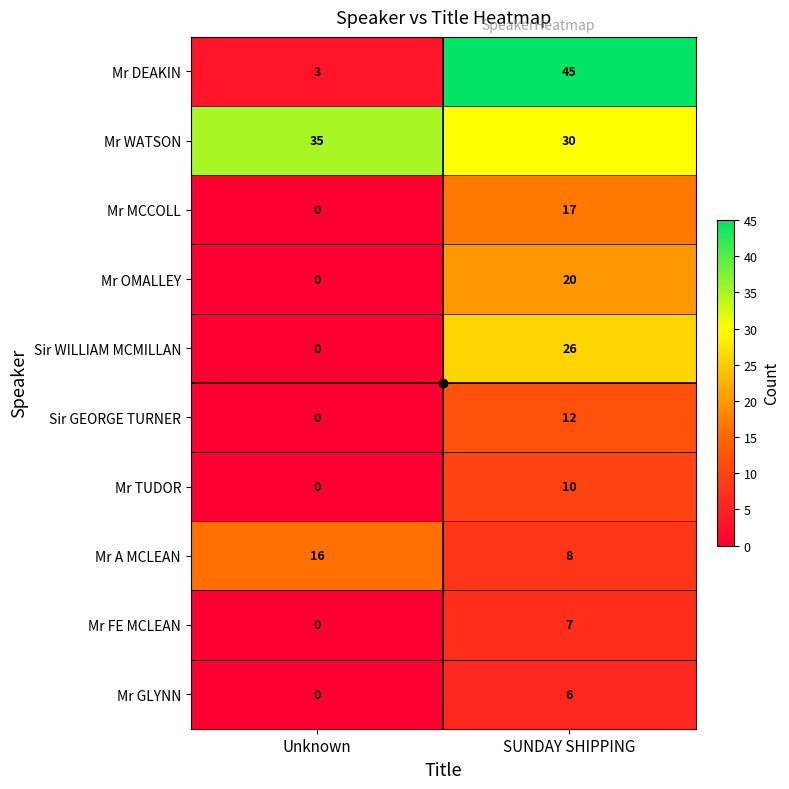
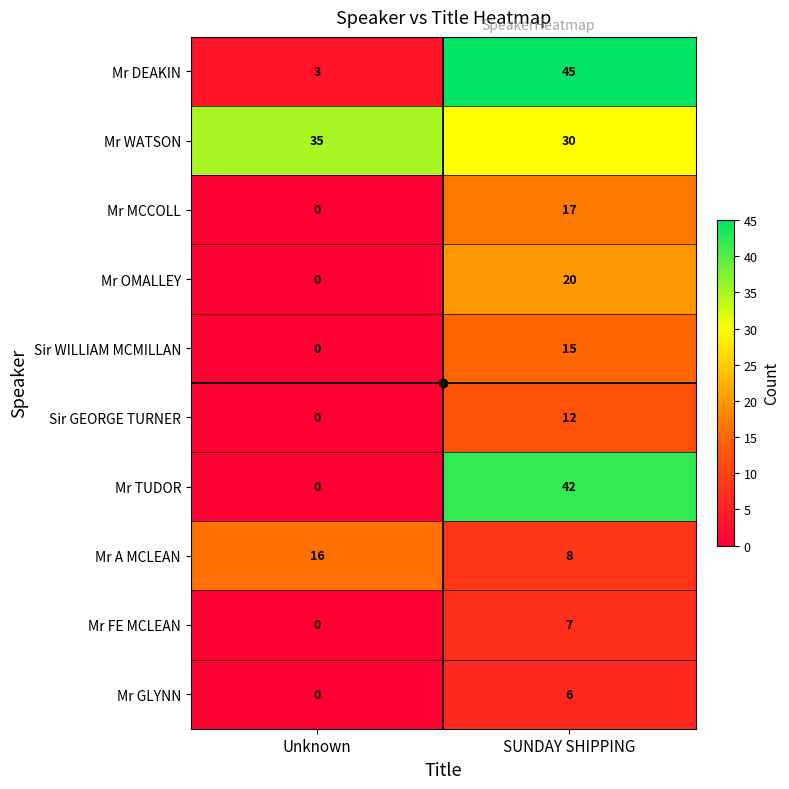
  {
    "Mr DEAKIN": {
      "Unknown": 3,
      "SUNDAY SHIPPING": 45
    },
    "Mr WATSON": {
      "Unknown": 35,
      "SUNDAY SHIPPING": 30
    },
    "Mr MCCOLL": {
      "Unknown": 0,
      "SUNDAY SHIPPING": 17
    },
    "Mr OMALLEY": {
      "Unknown": 0,
      "SUNDAY SHIPPING": 20
    },
    "Sir WILLIAM MCMILLAN": {
      "Unknown": 0,
-     "SUNDAY SHIPPING": 26
+     "SUNDAY SHIPPING": 15
    },
    "Sir GEORGE TURNER": {
      "Unknown": 0,
      "SUNDAY SHIPPING": 12
    },
    "Mr TUDOR": {
      "Unknown": 0,
-     "SUNDAY SHIPPING": 10
+     "SUNDAY SHIPPING": 42
    },
    "Mr A MCLEAN": {
      "Unknown": 16,
      "SUNDAY SHIPPING": 8
    },
    "Mr FE MCLEAN": {
      "Unknown": 0,
      "SUNDAY SHIPPING": 7
    },
    "Mr GLYNN": {
      "Unknown": 0,
      "SUNDAY SHIPPING": 6
    }
  }
